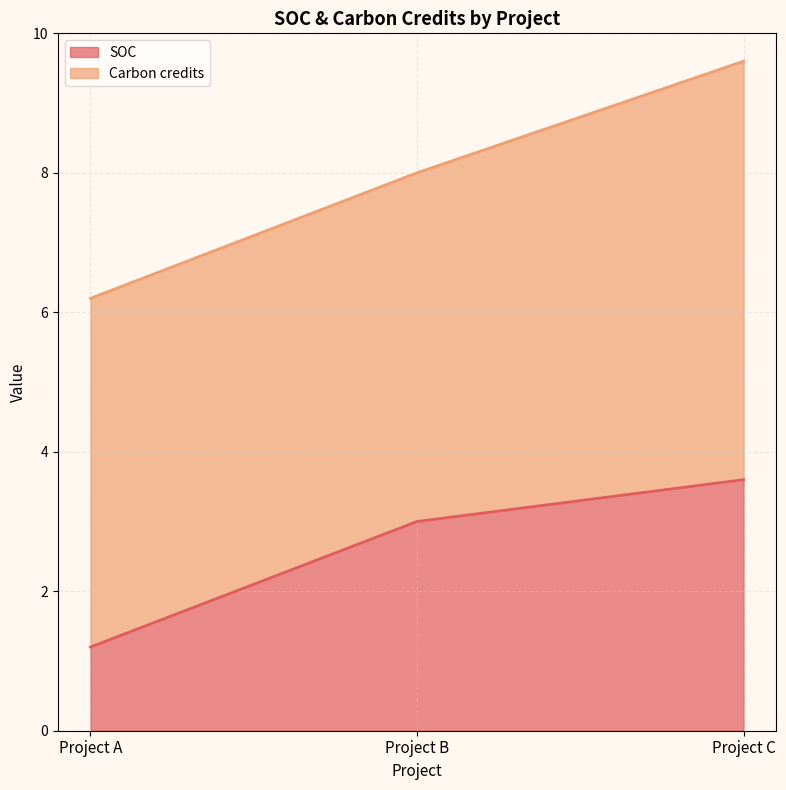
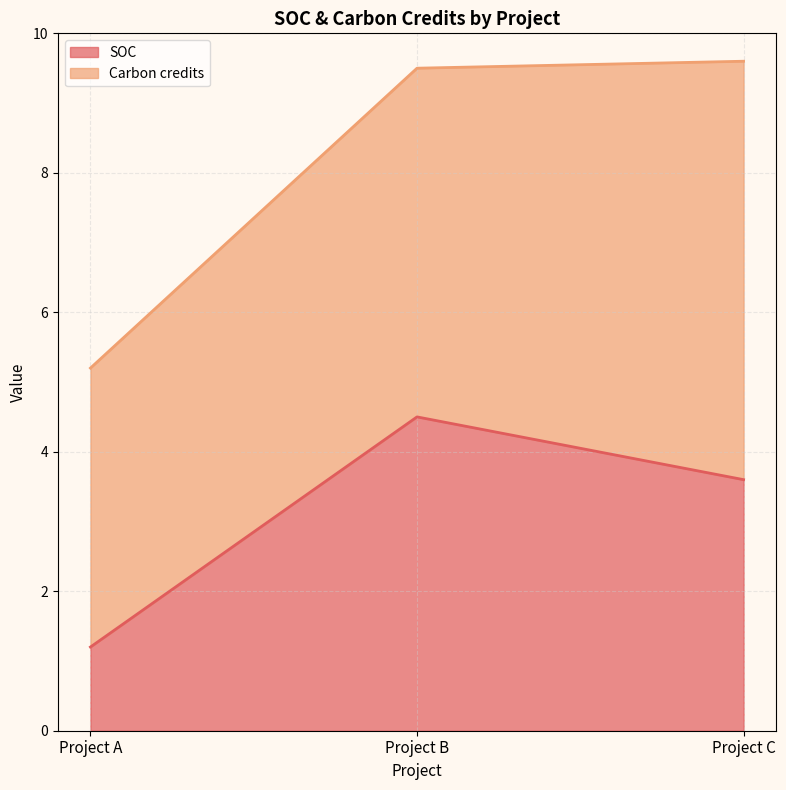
  {
    "SOC": {
      "Project A": 1.2,
-     "Project B": 3.0,
+     "Project B": 4.5,
      "Project C": 3.6
    },
    "Carbon credits": {
-     "Project A": 5,
+     "Project A": 4,
      "Project B": 5,
      "Project C": 6
    }
  }
